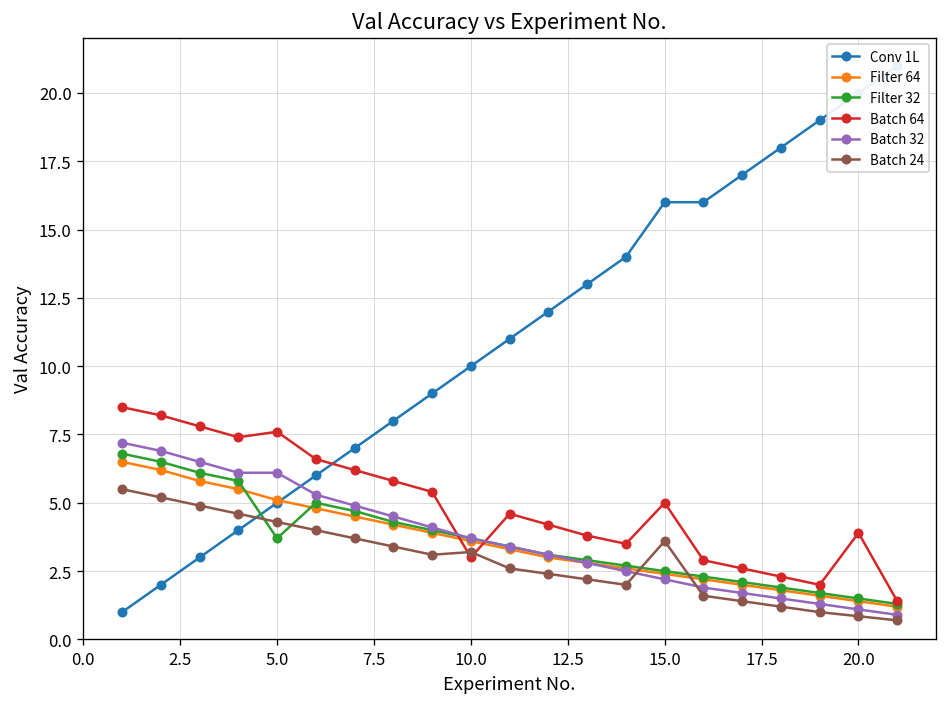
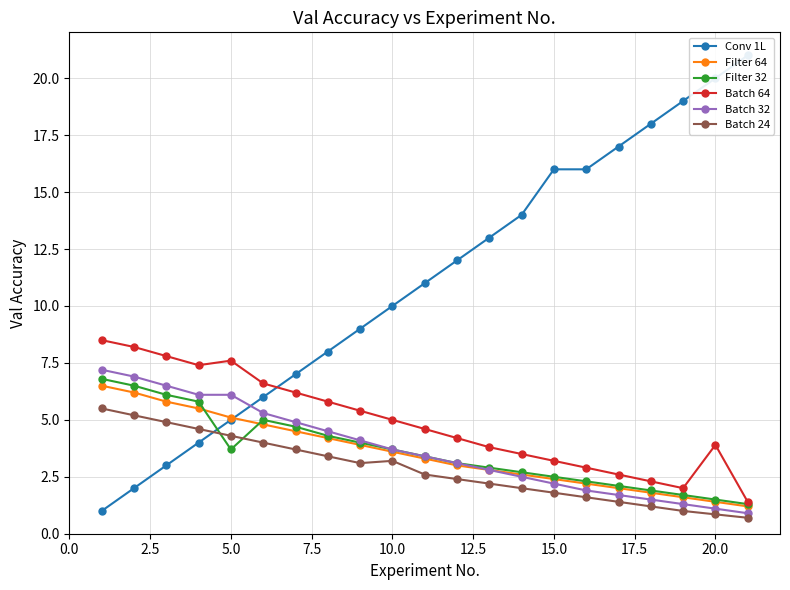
  {
    "Conv 1L": {
      "10.0": 10.0,
      "15.0": 16.0
    },
    "Filter 32": {
      "5.0": 3.7
    },
    "Batch 64": {
      "5.0": 7.6,
-     "10.0": 3,
-     "15.0": 5.0,
+     "10.0": 5,
+     "15.0": 3.2,
      "20.0": 3.9
    },
    "Batch 32": {
      "5.0": 6.1,
      "15.0": 2.2,
      "20.0": 1.1
    },
    "Batch 24": {
      "5.0": 4.3,
      "10.0": 3.2,
-     "15.0": 3.6,
+     "15.0": 1.8,
      "20.0": 0.9
    }
  }
